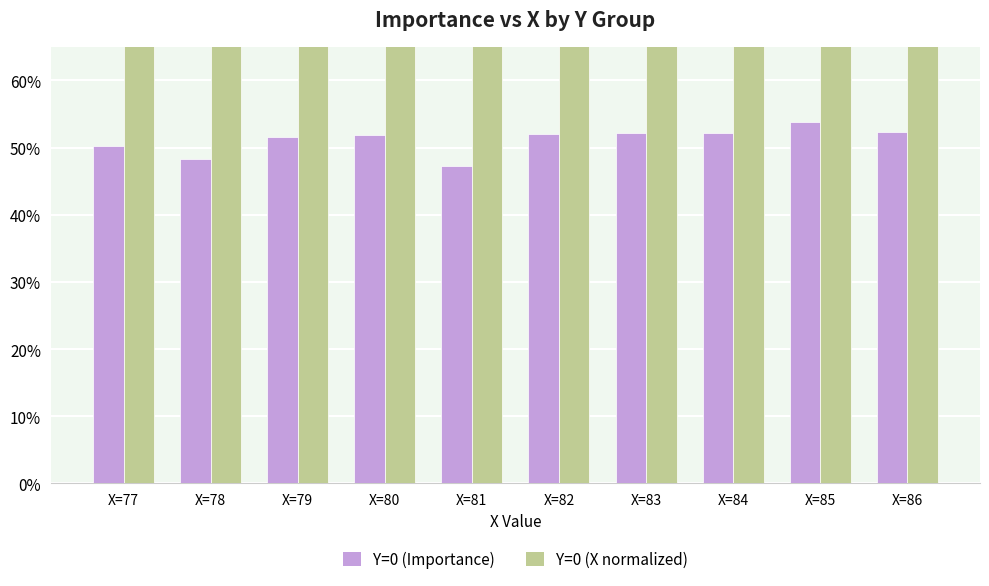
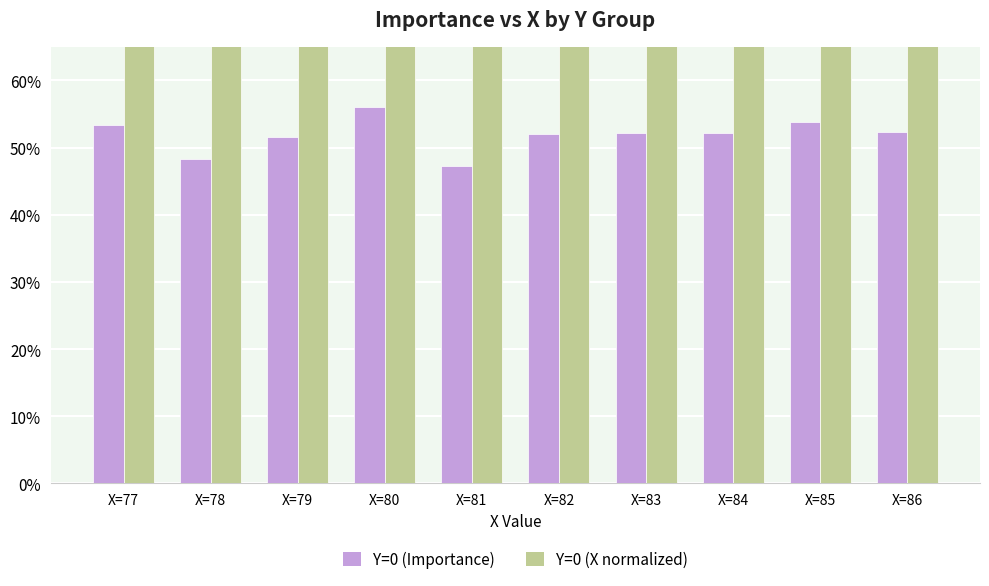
  {
    "Y=0 (Importance)": {
-     "X=77": "50%",
+     "X=77": "53%",
      "X=78": "48%",
      "X=79": "52%",
-     "X=80": "52%",
+     "X=80": "56%",
      "X=81": "47%",
      "X=82": "52%",
      "X=83": "52%",
      "X=84": "52%",
      "X=85": "54%",
      "X=86": "52%"
    }
  }
